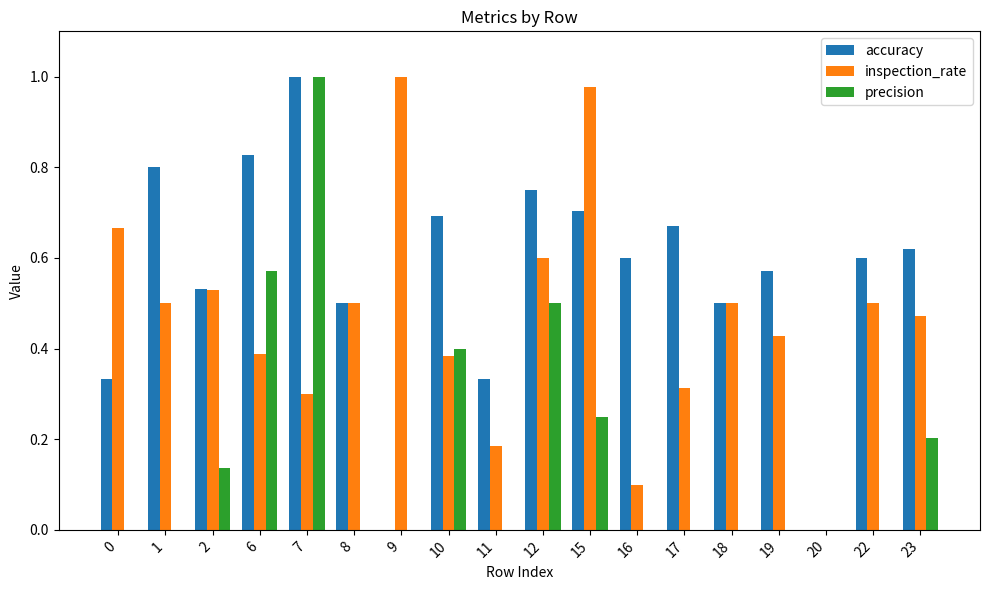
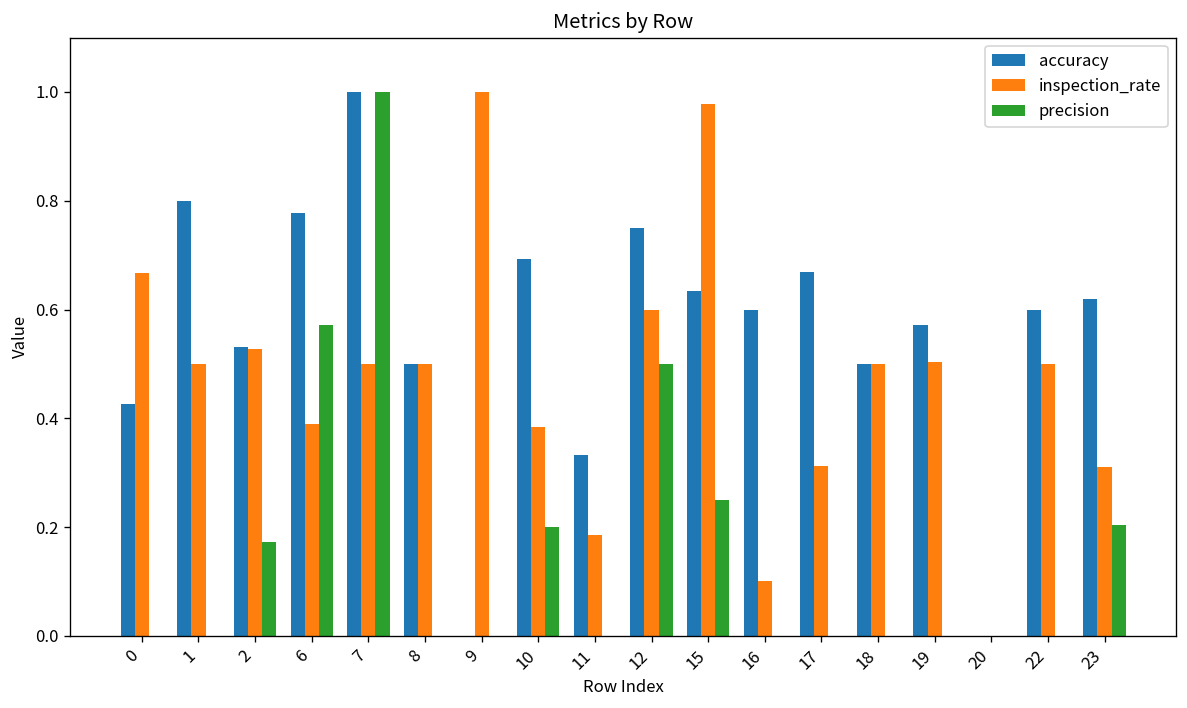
  {
    "accuracy": {
-     "0": 0.33,
+     "0": 0.43,
      "1": 0.80,
      "2": 0.53,
-     "6": 0.83,
+     "6": 0.78,
      "7": 1.00,
      "8": 0.50,
      "9": 0.00,
      "10": 0.69,
      "11": 0.33,
      "12": 0.75,
-     "15": 0.70,
+     "15": 0.63,
      "16": 0.60,
      "17": 0.67,
      "18": 0.50,
      "19": 0.57,
      "20": 0.00,
      "22": 0.60,
      "23": 0.62
    },
    "inspection_rate": {
      "0": 0.67,
      "1": 0.50,
      "2": 0.53,
      "6": 0.39,
-     "7": 0.3,
+     "7": 0.5,
      "8": 0.50,
      "9": 1.00,
      "10": 0.38,
      "11": 0.19,
      "12": 0.60,
      "15": 0.98,
      "16": 0.10,
      "17": 0.31,
      "18": 0.50,
-     "19": 0.43,
+     "19": 0.50,
      "20": 0.00,
      "22": 0.50,
-     "23": 0.47
+     "23": 0.31
    },
    "precision": {
      "0": 0.00,
      "1": 0.00,
-     "2": 0.14,
+     "2": 0.17,
      "6": 0.57,
      "7": 1.00,
      "8": 0.00,
      "9": 0.00,
-     "10": 0.4,
+     "10": 0.2,
      "11": 0.00,
      "12": 0.50,
      "15": 0.25,
      "16": 0.00,
      "17": 0.00,
      "18": 0.00,
      "19": 0.00,
      "20": 0.00,
      "22": 0.00,
      "23": 0.20
    }
  }
